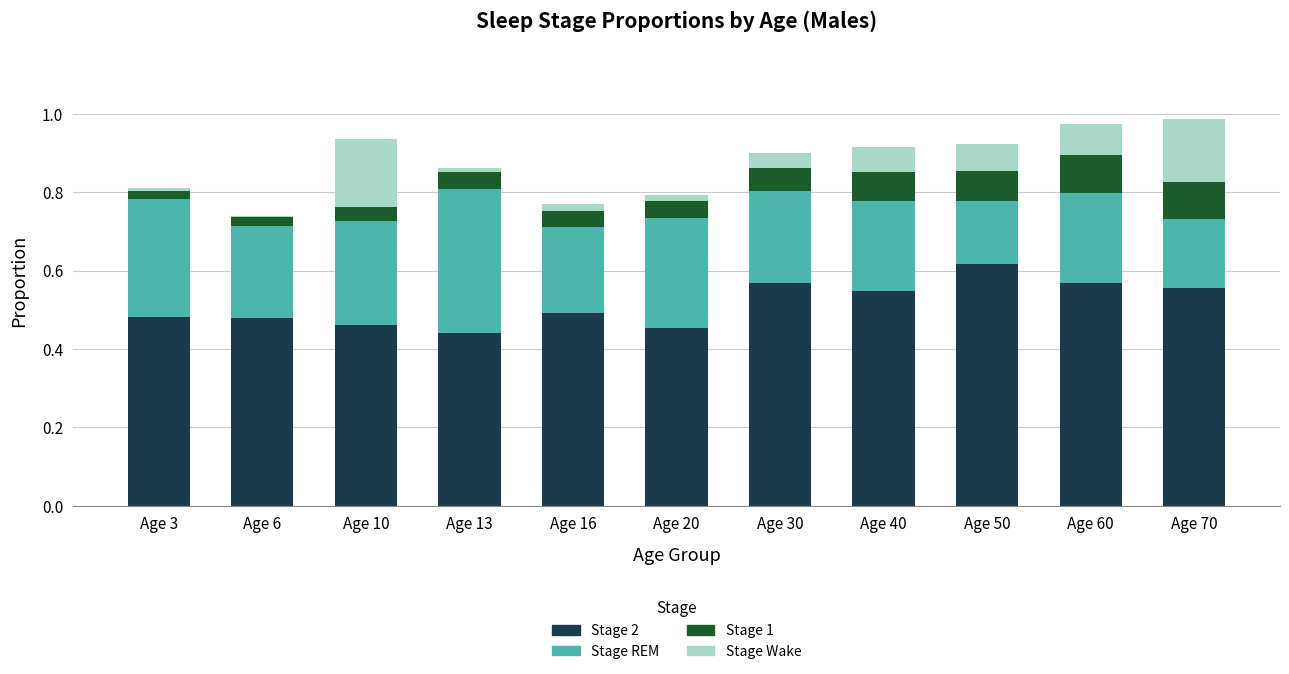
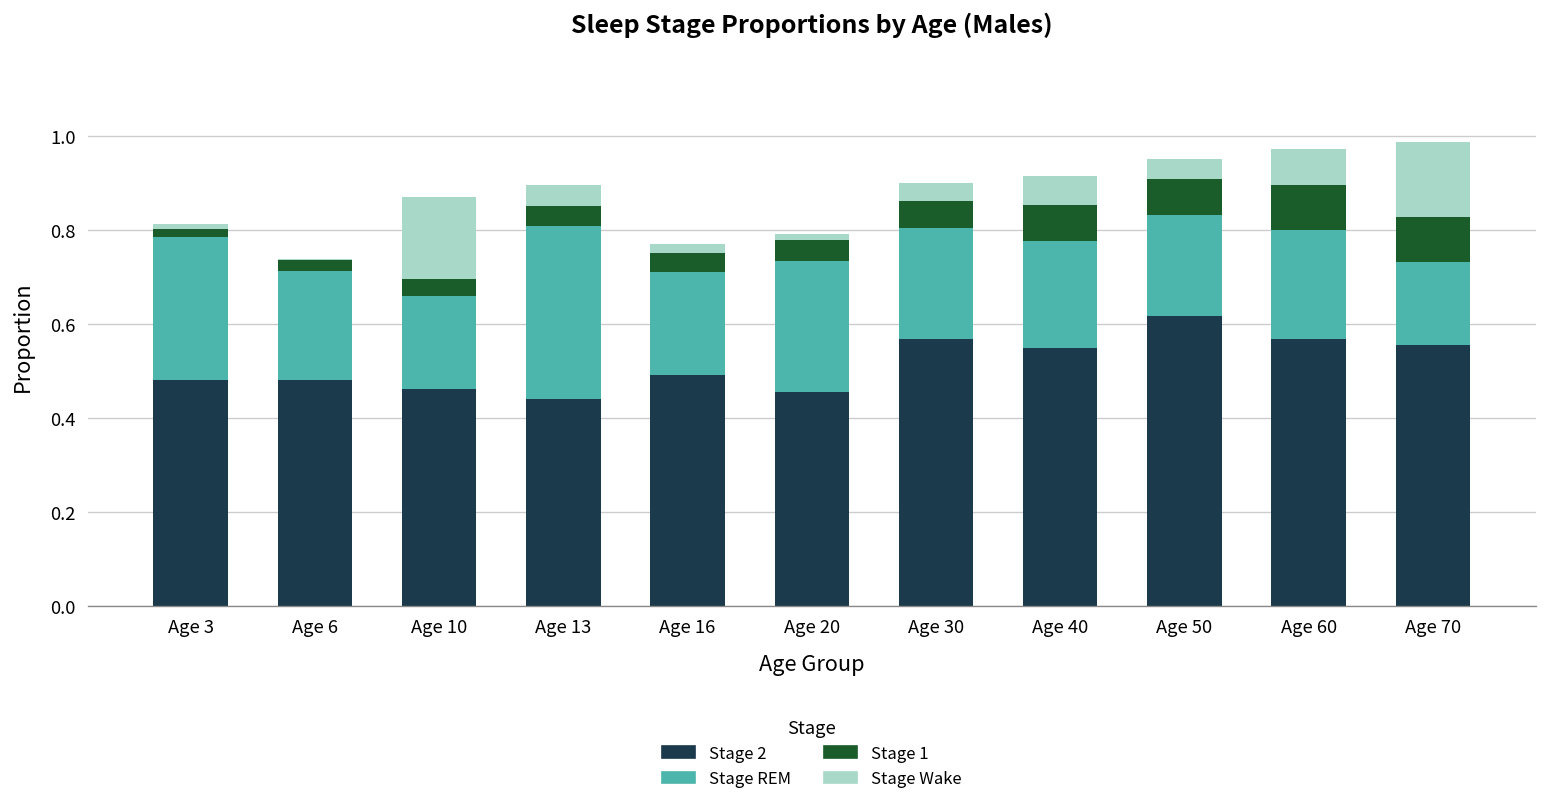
  {
    "Stage REM": {
      "Age 3": 0.30,
      "Age 6": 0.23,
-     "Age 10": 0.26,
+     "Age 10": 0.20,
      "Age 13": 0.37,
      "Age 16": 0.22,
      "Age 20": 0.28,
      "Age 30": 0.24,
      "Age 40": 0.23,
-     "Age 50": 0.16,
+     "Age 50": 0.21,
      "Age 60": 0.23,
      "Age 70": 0.18
    },
    "Stage Wake": {
      "Age 3": 0.01,
      "Age 10": 0.17,
-     "Age 13": 0.01,
+     "Age 13": 0.05,
      "Age 16": 0.02,
      "Age 20": 0.01,
      "Age 30": 0.04,
      "Age 40": 0.06,
-     "Age 50": 0.07,
+     "Age 50": 0.04,
      "Age 60": 0.08,
      "Age 70": 0.16
    }
  }
